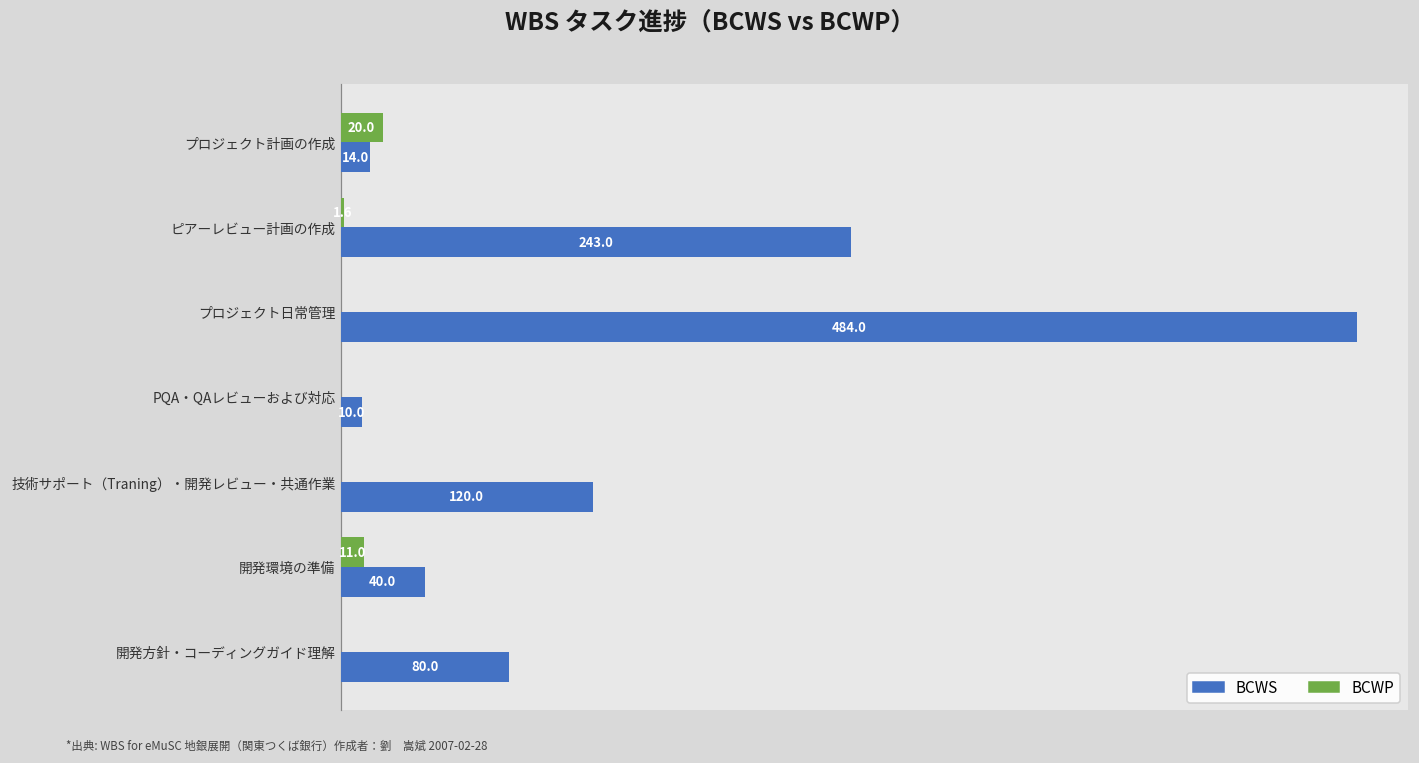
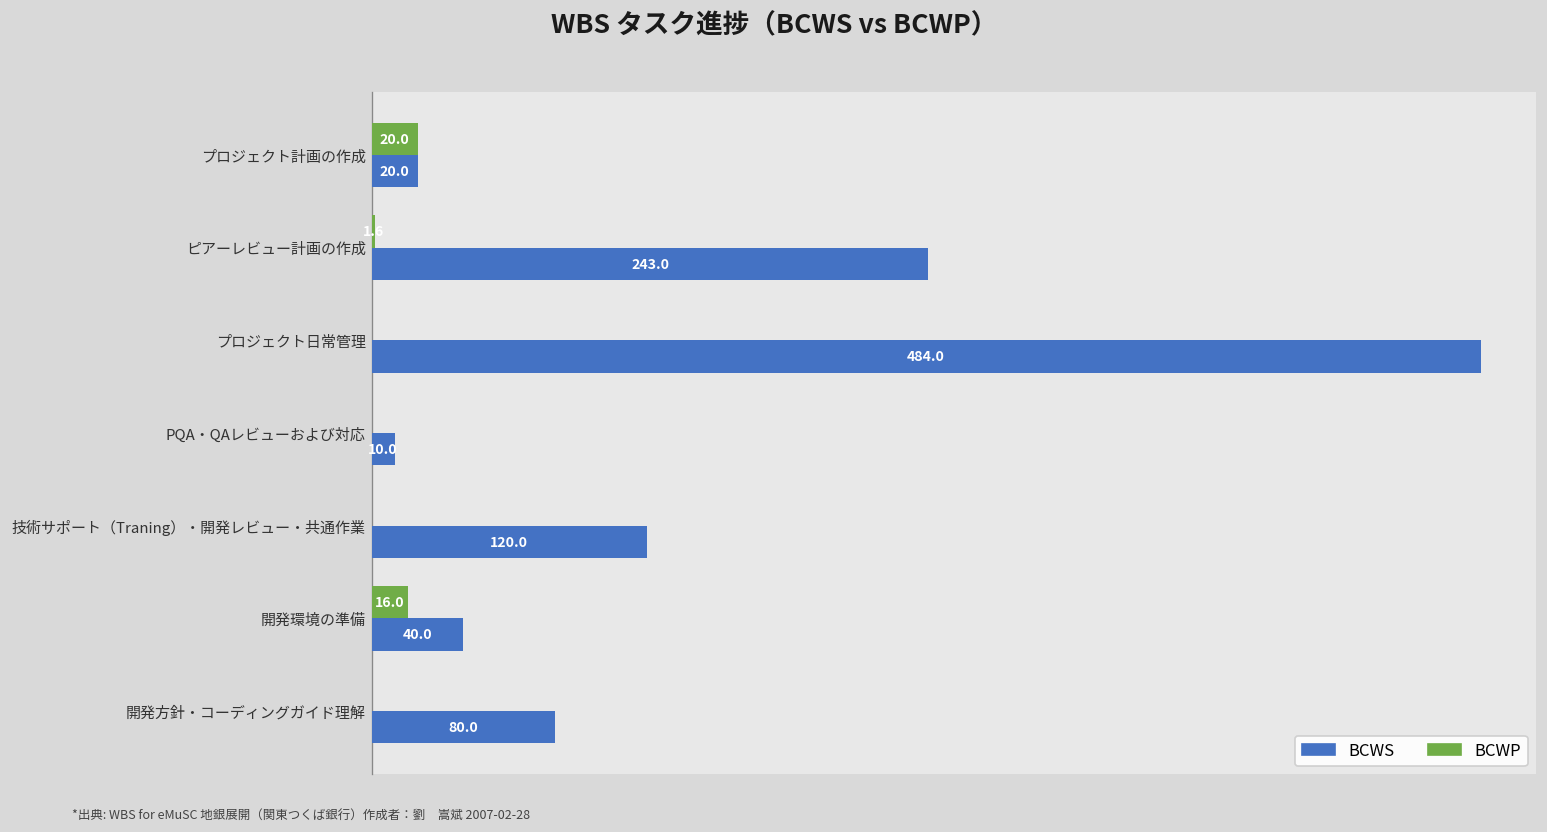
  {
    "BCWS": {
-     "プロジェクト計画の作成": 14.0,
+     "プロジェクト計画の作成": 20.0,
      "ピアーレビュー計画の作成": 243.0,
      "プロジェクト日常管理": 484.0,
      "PQA・QAレビューおよび対応": 10.0,
      "技術サポート（Traning）・開発レビュー・共通作業": 120.0,
      "開発環境の準備": 40.0,
      "開発方針・コーディングガイド理解": 80.0
    },
    "BCWP": {
      "プロジェクト計画の作成": 20.0,
-     "開発環境の準備": 11.0
+     "開発環境の準備": 16.0
    }
  }
